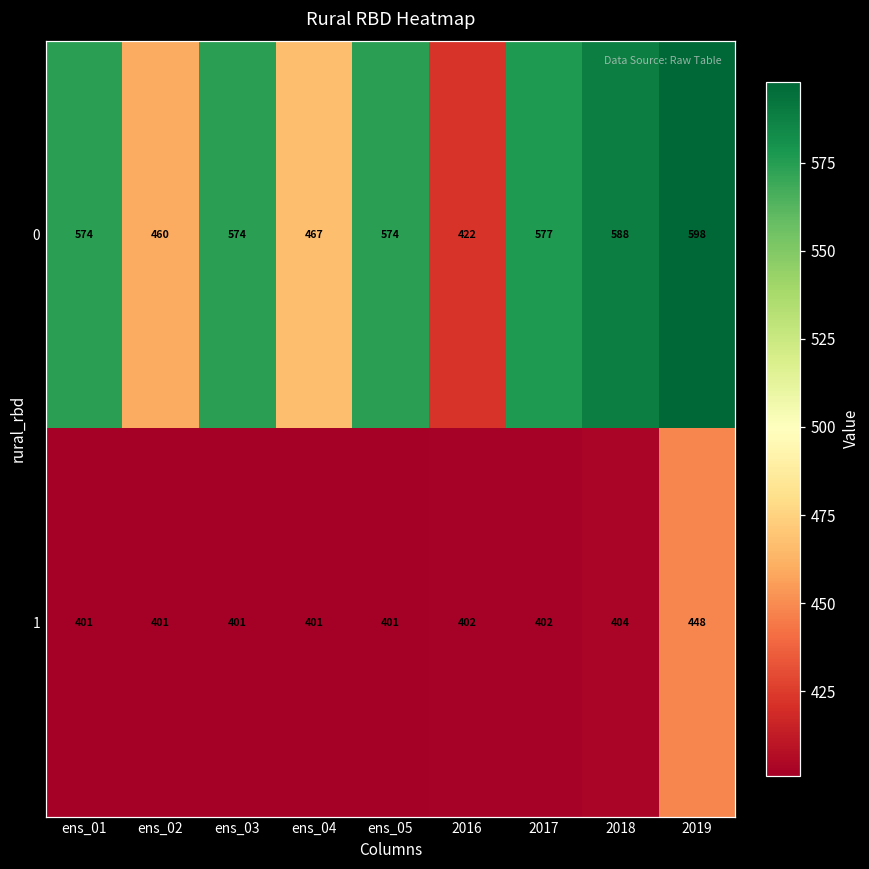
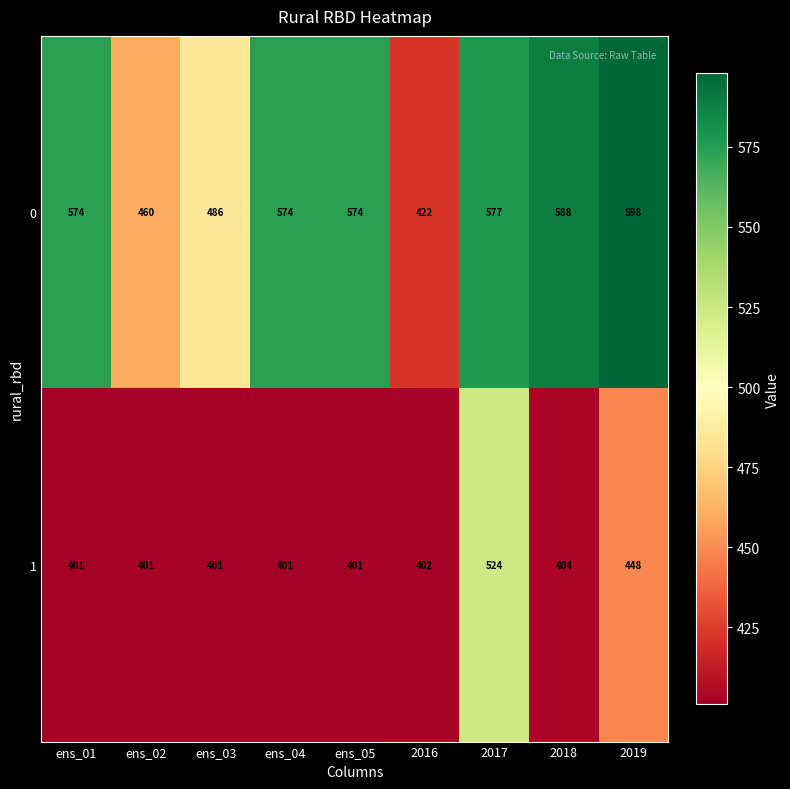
  {
    "0": {
      "ens_01": 574,
      "ens_02": 460,
-     "ens_03": 574,
-     "ens_04": 467,
+     "ens_03": 486,
+     "ens_04": 574,
      "ens_05": 574,
      "2016": 422,
      "2017": 577,
      "2018": 588
    },
    "1": {
      "ens_01": 401,
      "ens_02": 401,
      "ens_03": 401,
      "ens_04": 401,
      "ens_05": 401,
      "2016": 402,
-     "2017": 402,
+     "2017": 524,
      "2018": 404,
      "2019": 448
    }
  }
